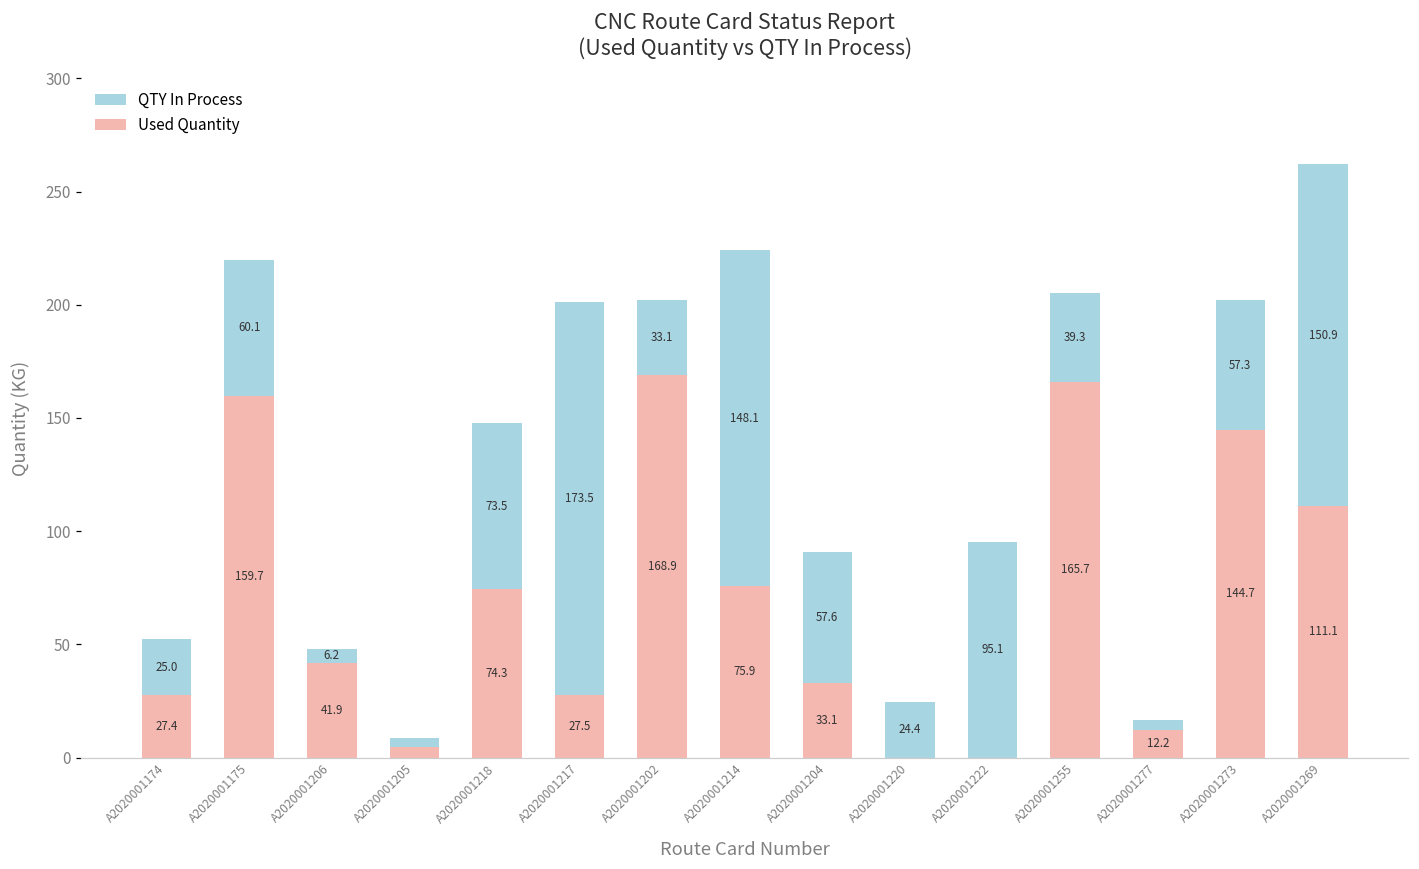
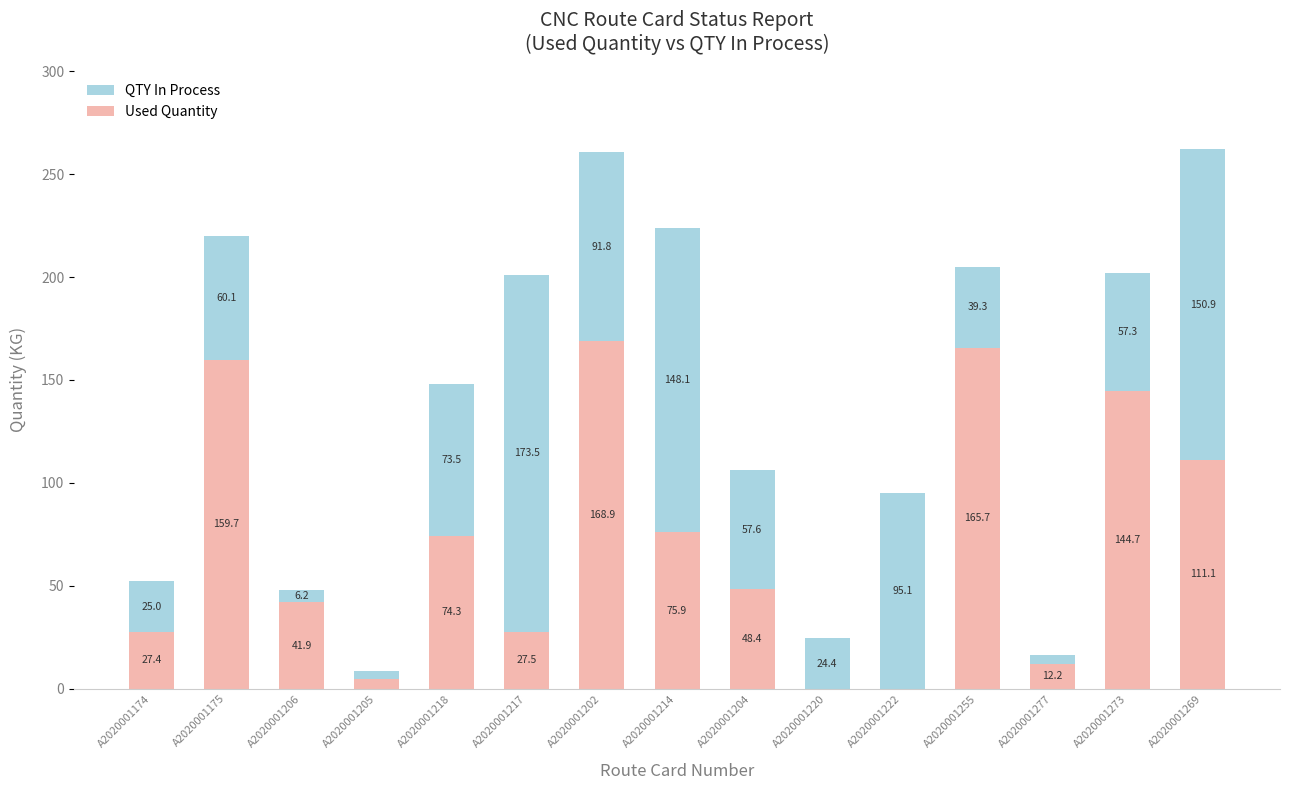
  {
    "Used Quantity": {
      "A2020001174": 27.4,
      "A2020001175": 159.7,
      "A2020001206": 41.9,
      "A2020001218": 74.3,
      "A2020001217": 27.5,
      "A2020001202": 168.9,
      "A2020001214": 75.9,
-     "A2020001204": 33.1,
+     "A2020001204": 48.4,
      "A2020001255": 165.7,
      "A2020001277": 12.2,
      "A2020001273": 144.7,
      "A2020001269": 111.1
    },
    "QTY In Process": {
      "A2020001174": 25.0,
      "A2020001175": 60.1,
      "A2020001206": 6.2,
      "A2020001218": 73.5,
      "A2020001217": 173.5,
-     "A2020001202": 33.1,
+     "A2020001202": 91.8,
      "A2020001214": 148.1,
      "A2020001204": 57.6,
      "A2020001220": 24.4,
      "A2020001222": 95.1,
      "A2020001255": 39.3,
      "A2020001273": 57.3,
      "A2020001269": 150.9
    }
  }
